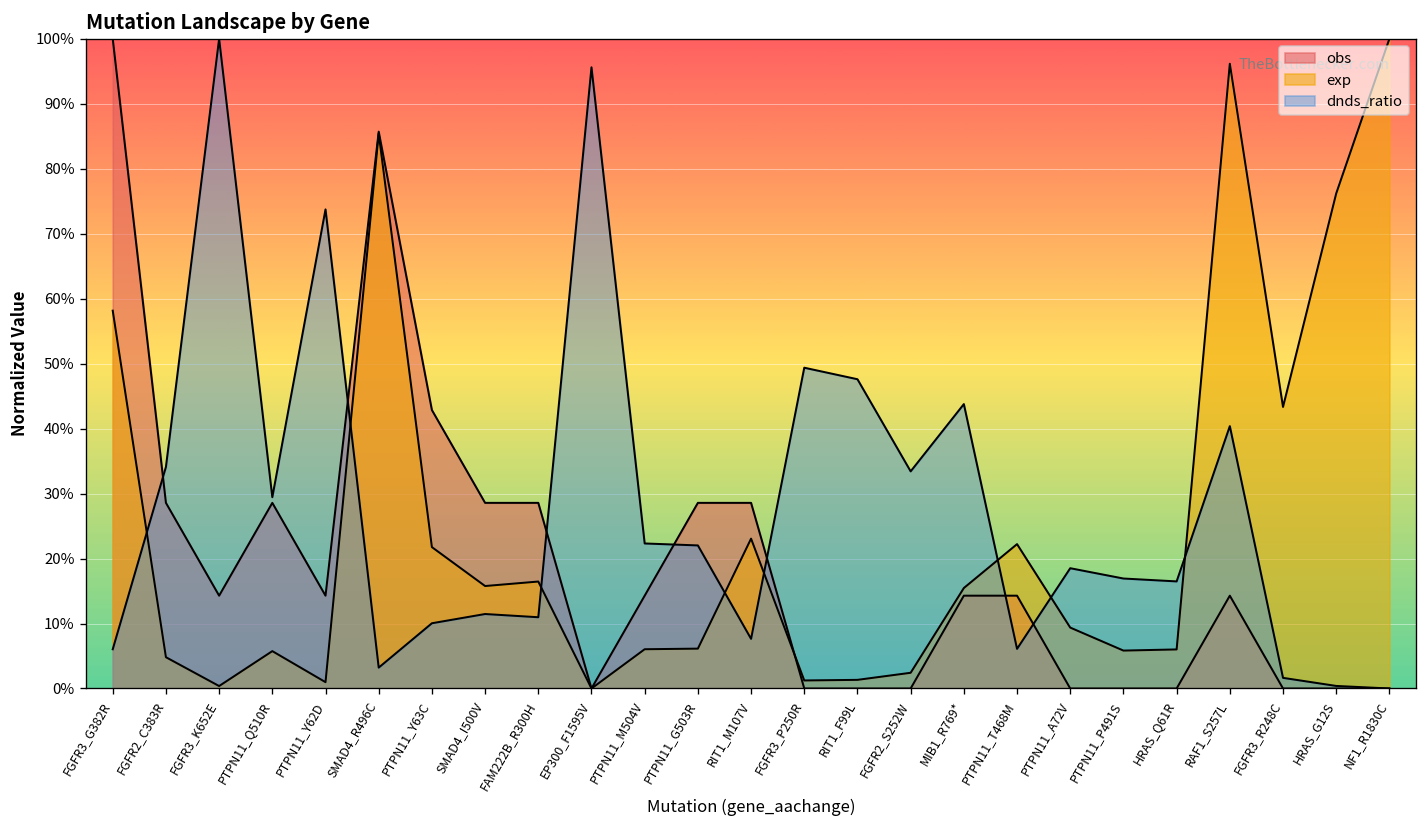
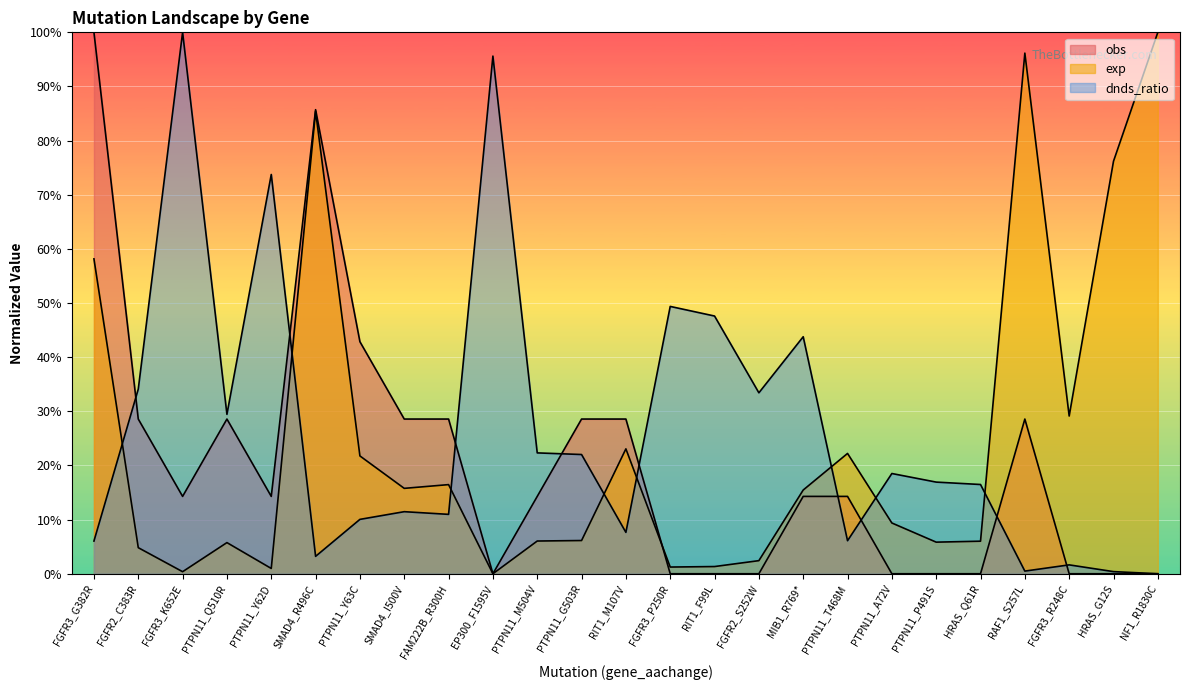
  {
    "obs": {
      "FGFR3_G382R": "100%",
      "FGFR2_C383R": "29%",
      "FGFR3_K652E": "14%",
      "PTPN11_Q510R": "29%",
      "PTPN11_Y62D": "14%",
      "PTPN11_Y63C": "43%",
      "SMAD4_I500V": "29%",
      "FAM222B_R300H": "29%",
      "PTPN11_M504V": "14%",
      "PTPN11_G503R": "29%",
      "RIT1_M107V": "29%",
      "FGFR3_P250R": "0%",
      "RIT1_F99L": "0%",
      "FGFR2_S252W": "0%",
      "MIB1_R769*": "14%",
      "PTPN11_T468M": "14%",
      "PTPN11_A72V": "0%",
      "PTPN11_P491S": "0%",
      "HRAS_Q61R": "0%",
-     "RAF1_S257L": "14%",
+     "RAF1_S257L": "29%",
      "FGFR3_R248C": "0%"
    },
    "exp": {
      "FGFR3_G382R": "58%",
      "FGFR2_C383R": "5%",
      "FGFR3_K652E": "0%",
      "PTPN11_Q510R": "6%",
      "PTPN11_Y62D": "1%",
      "PTPN11_Y63C": "22%",
      "SMAD4_I500V": "16%",
      "FAM222B_R300H": "16%",
      "PTPN11_M504V": "6%",
      "PTPN11_G503R": "6%",
      "RIT1_M107V": "23%",
      "FGFR3_P250R": "1%",
      "RIT1_F99L": "1%",
      "FGFR2_S252W": "2%",
      "MIB1_R769*": "15%",
      "PTPN11_T468M": "22%",
      "PTPN11_A72V": "9%",
      "PTPN11_P491S": "6%",
      "HRAS_Q61R": "6%",
      "RAF1_S257L": "96%",
-     "FGFR3_R248C": "43%",
+     "FGFR3_R248C": "29%",
      "HRAS_G12S": "76%",
      "NF1_R1830C": "100%"
    },
    "dnds_ratio": {
      "FGFR3_G382R": "6%",
      "FGFR2_C383R": "34%",
      "FGFR3_K652E": "100%",
      "PTPN11_Q510R": "29%",
      "PTPN11_Y62D": "74%",
      "SMAD4_R496C": "3%",
      "PTPN11_Y63C": "10%",
      "SMAD4_I500V": "11%",
      "FAM222B_R300H": "11%",
      "EP300_F1595V": "96%",
      "PTPN11_M504V": "22%",
      "PTPN11_G503R": "22%",
      "RIT1_M107V": "8%",
      "FGFR3_P250R": "49%",
      "RIT1_F99L": "48%",
      "FGFR2_S252W": "33%",
      "MIB1_R769*": "44%",
      "PTPN11_T468M": "6%",
      "PTPN11_A72V": "19%",
      "PTPN11_P491S": "17%",
      "HRAS_Q61R": "16%",
-     "RAF1_S257L": "40%",
+     "RAF1_S257L": "0%",
      "FGFR3_R248C": "2%"
    }
  }
